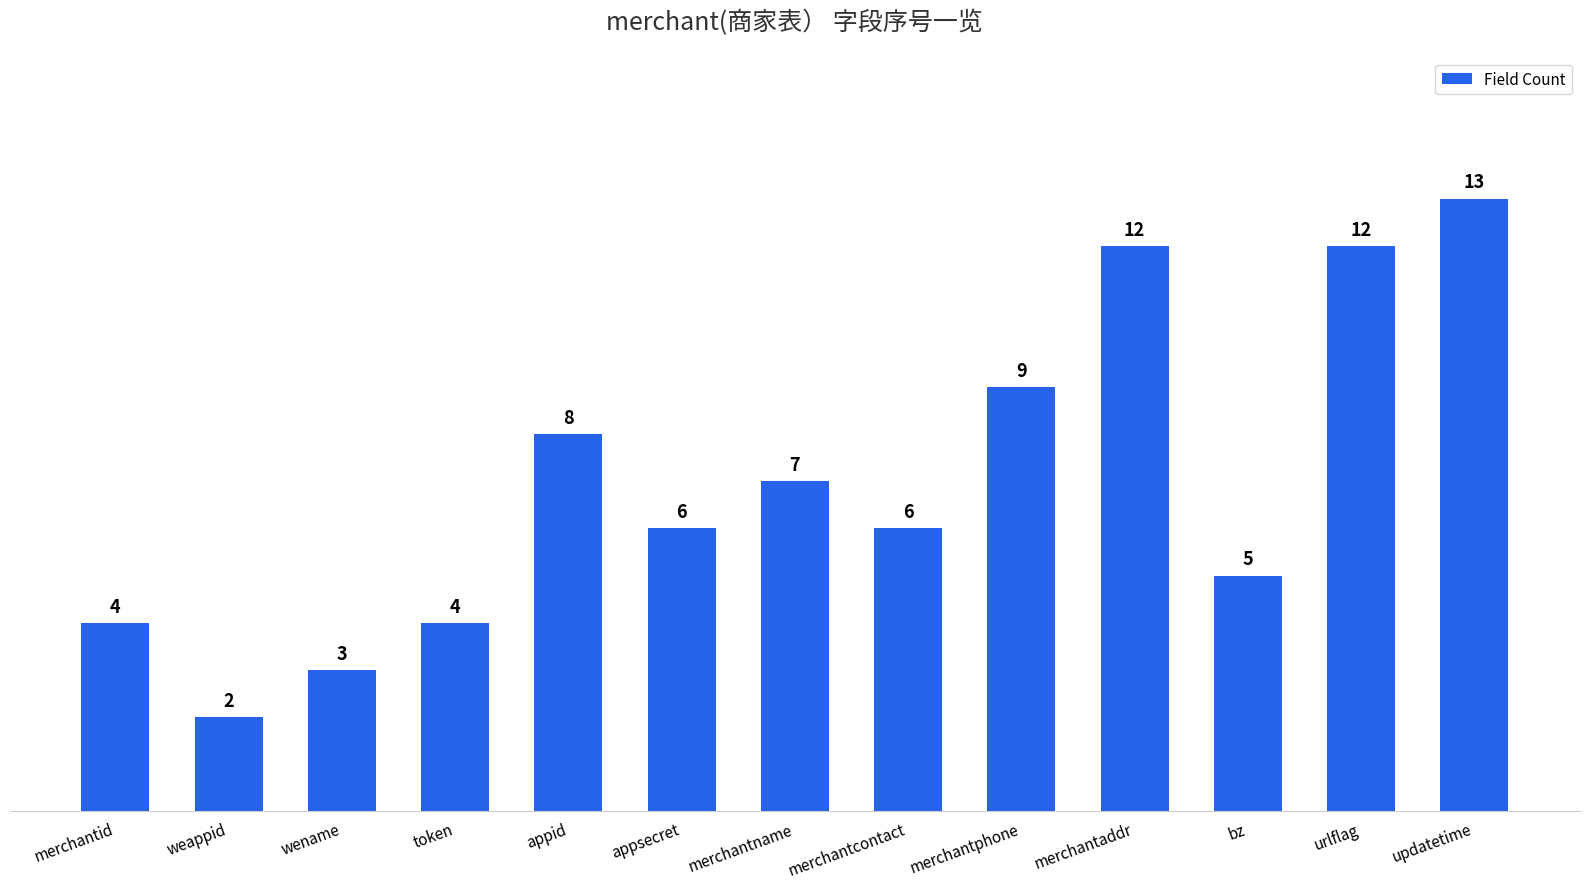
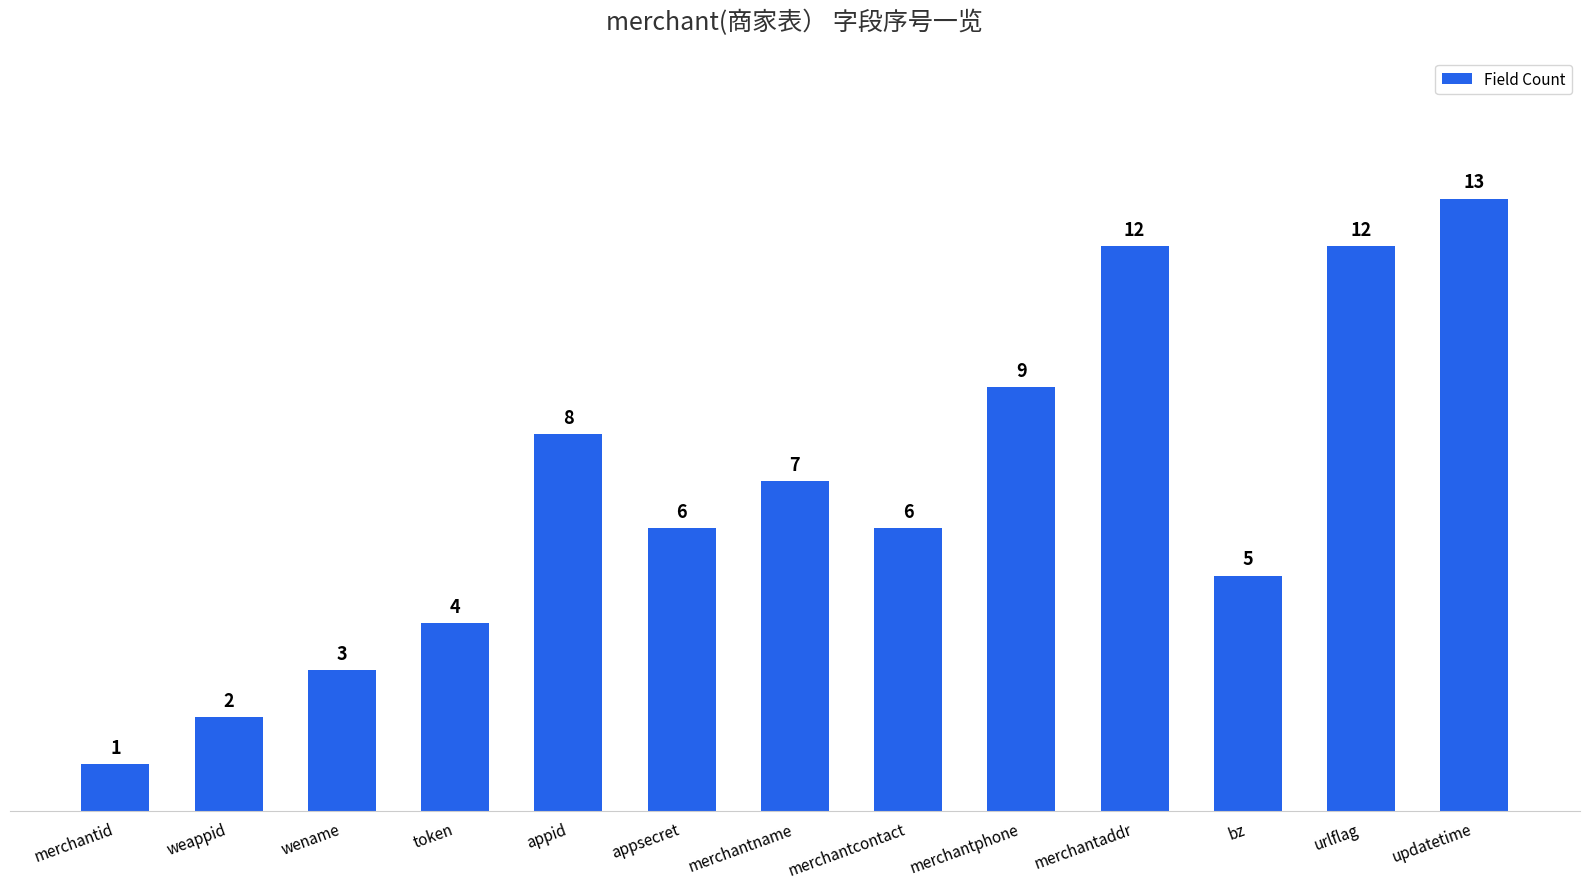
  {
-   "merchantid": 4,
+   "merchantid": 1,
    "weappid": 2,
    "wename": 3,
    "token": 4,
    "appid": 8,
    "appsecret": 6,
    "merchantname": 7,
    "merchantcontact": 6,
    "merchantphone": 9,
    "merchantaddr": 12,
    "bz": 5,
    "urlflag": 12,
    "updatetime": 13
  }
